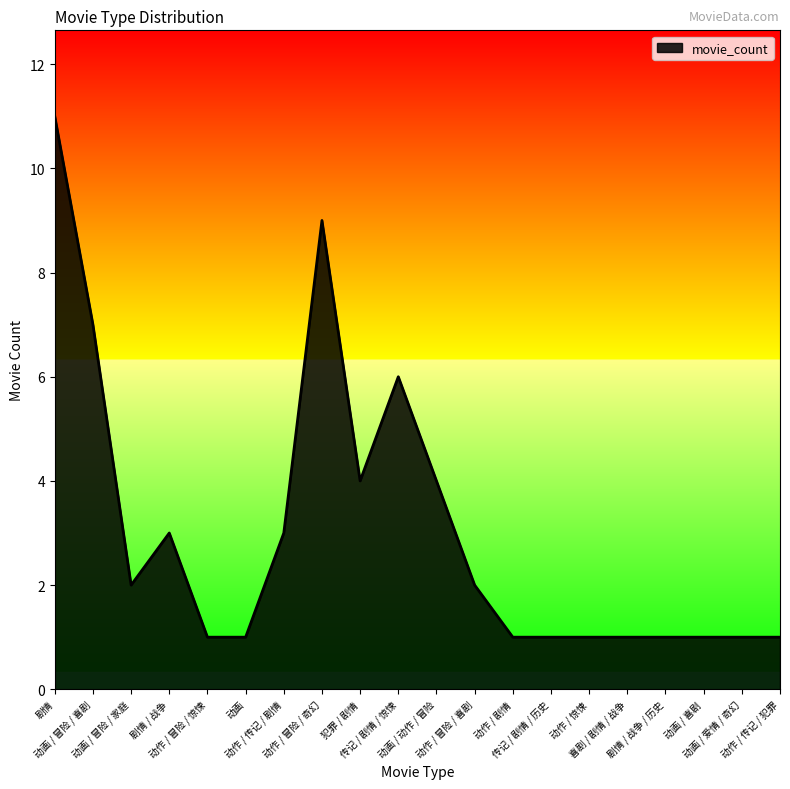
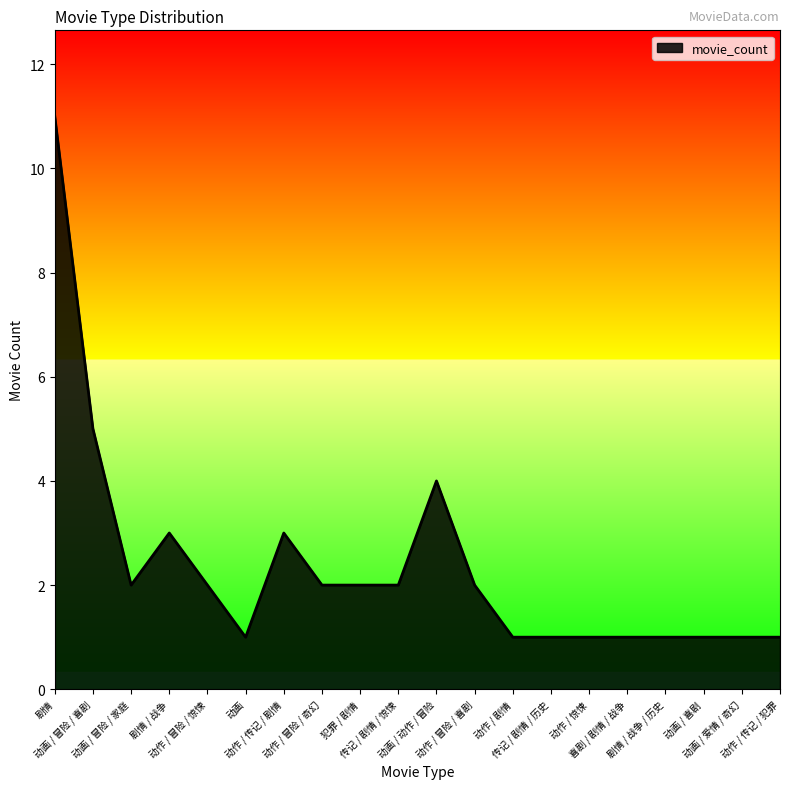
  {
    "剧情": 11,
-   "动画 / 冒险 / 喜剧": 7,
+   "动画 / 冒险 / 喜剧": 5,
    "动画 / 冒险 / 家庭": 2,
    "剧情 / 战争": 3,
-   "动作 / 冒险 / 惊悚": 1,
+   "动作 / 冒险 / 惊悚": 2,
    "动画": 1,
    "动作 / 传记 / 剧情": 3,
-   "动作 / 冒险 / 奇幻": 9,
-   "犯罪 / 剧情": 4,
-   "传记 / 剧情 / 惊悚": 6,
+   "动作 / 冒险 / 奇幻": 2,
+   "犯罪 / 剧情": 2,
+   "传记 / 剧情 / 惊悚": 2,
    "动画 / 动作 / 冒险": 4,
    "动作 / 冒险 / 喜剧": 2,
    "动作 / 剧情": 1,
    "传记 / 剧情 / 历史": 1,
    "动作 / 惊悚": 1,
    "喜剧 / 剧情 / 战争": 1,
    "剧情 / 战争 / 历史": 1,
    "动画 / 喜剧": 1,
    "动画 / 爱情 / 奇幻": 1,
    "动作 / 传记 / 犯罪": 1
  }
